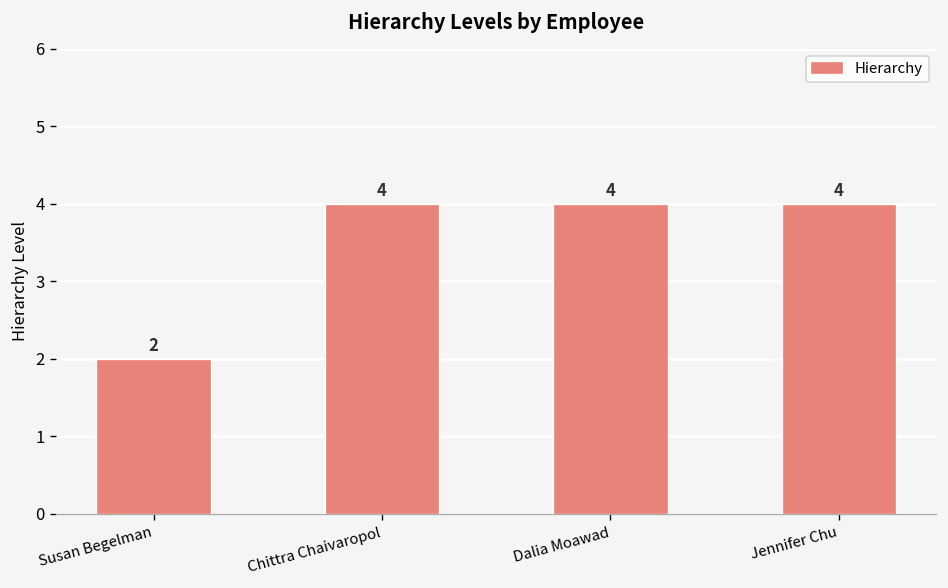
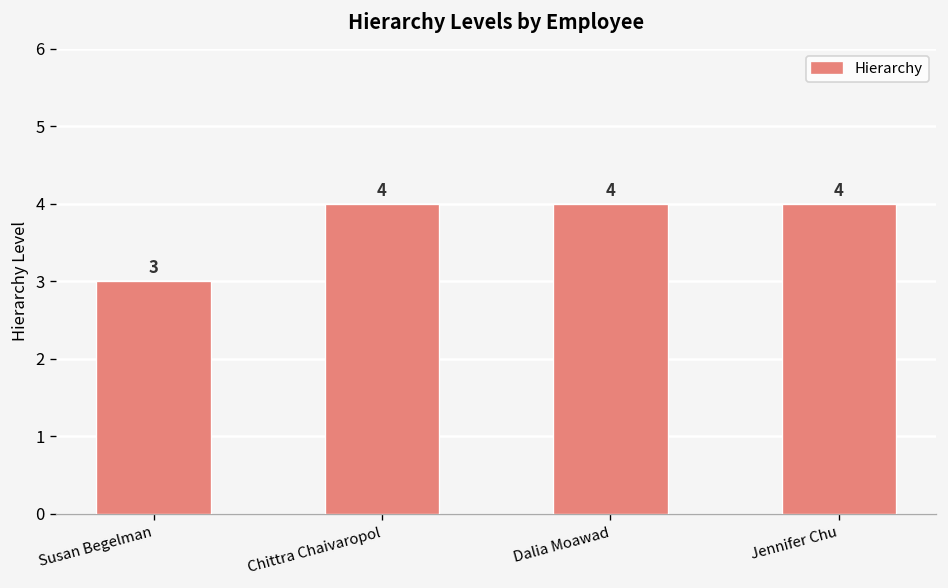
  {
-   "Susan Begelman": 2,
+   "Susan Begelman": 3,
    "Chittra Chaivaropol": 4,
    "Dalia Moawad": 4,
    "Jennifer Chu": 4
  }
